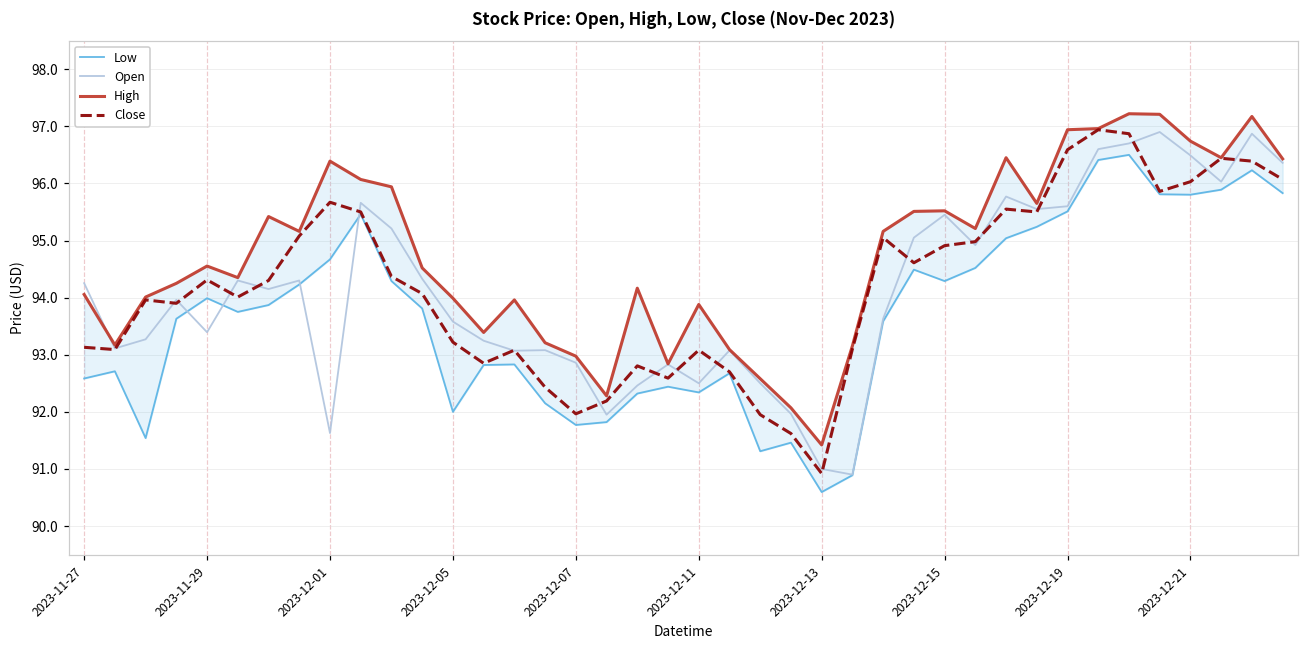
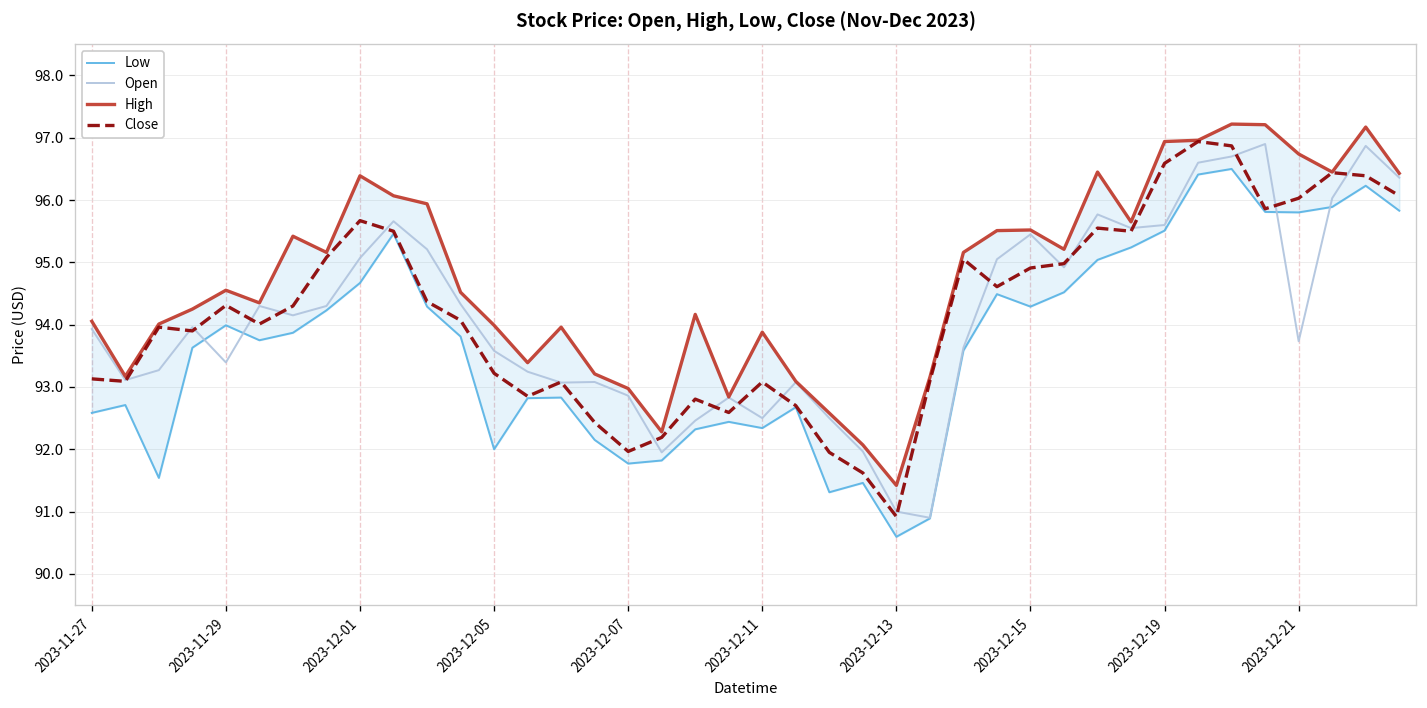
  {
    "Low": {
      "2023-11-27": 92.6,
      "2023-11-29": 94.0,
      "2023-12-01": 94.7,
      "2023-12-05": 92.0,
      "2023-12-07": 91.8,
      "2023-12-11": 92.3,
      "2023-12-13": 90.6,
      "2023-12-15": 94.3,
      "2023-12-19": 95.5,
      "2023-12-21": 95.8
    },
    "Open": {
-     "2023-11-27": 94.3,
+     "2023-11-27": 93.9,
      "2023-11-29": 93.4,
-     "2023-12-01": 91.6,
+     "2023-12-01": 95.1,
      "2023-12-05": 93.6,
      "2023-12-07": 92.9,
      "2023-12-11": 92.5,
      "2023-12-13": 91.0,
      "2023-12-15": 95.4,
      "2023-12-19": 95.6,
-     "2023-12-21": 96.5
+     "2023-12-21": 93.7
    },
    "High": {
      "2023-11-27": 94.1,
      "2023-11-29": 94.6,
      "2023-12-01": 96.4,
      "2023-12-05": 94.0,
      "2023-12-07": 93.0,
      "2023-12-11": 93.9,
      "2023-12-13": 91.4,
      "2023-12-15": 95.5,
      "2023-12-19": 96.9,
      "2023-12-21": 96.7
    },
    "Close": {
      "2023-11-27": 93.1,
      "2023-11-29": 94.3,
      "2023-12-01": 95.7,
      "2023-12-05": 93.2,
      "2023-12-07": 92.0,
      "2023-12-11": 93.1,
      "2023-12-13": 90.9,
      "2023-12-15": 94.9,
      "2023-12-19": 96.6,
      "2023-12-21": 96.0
    }
  }
